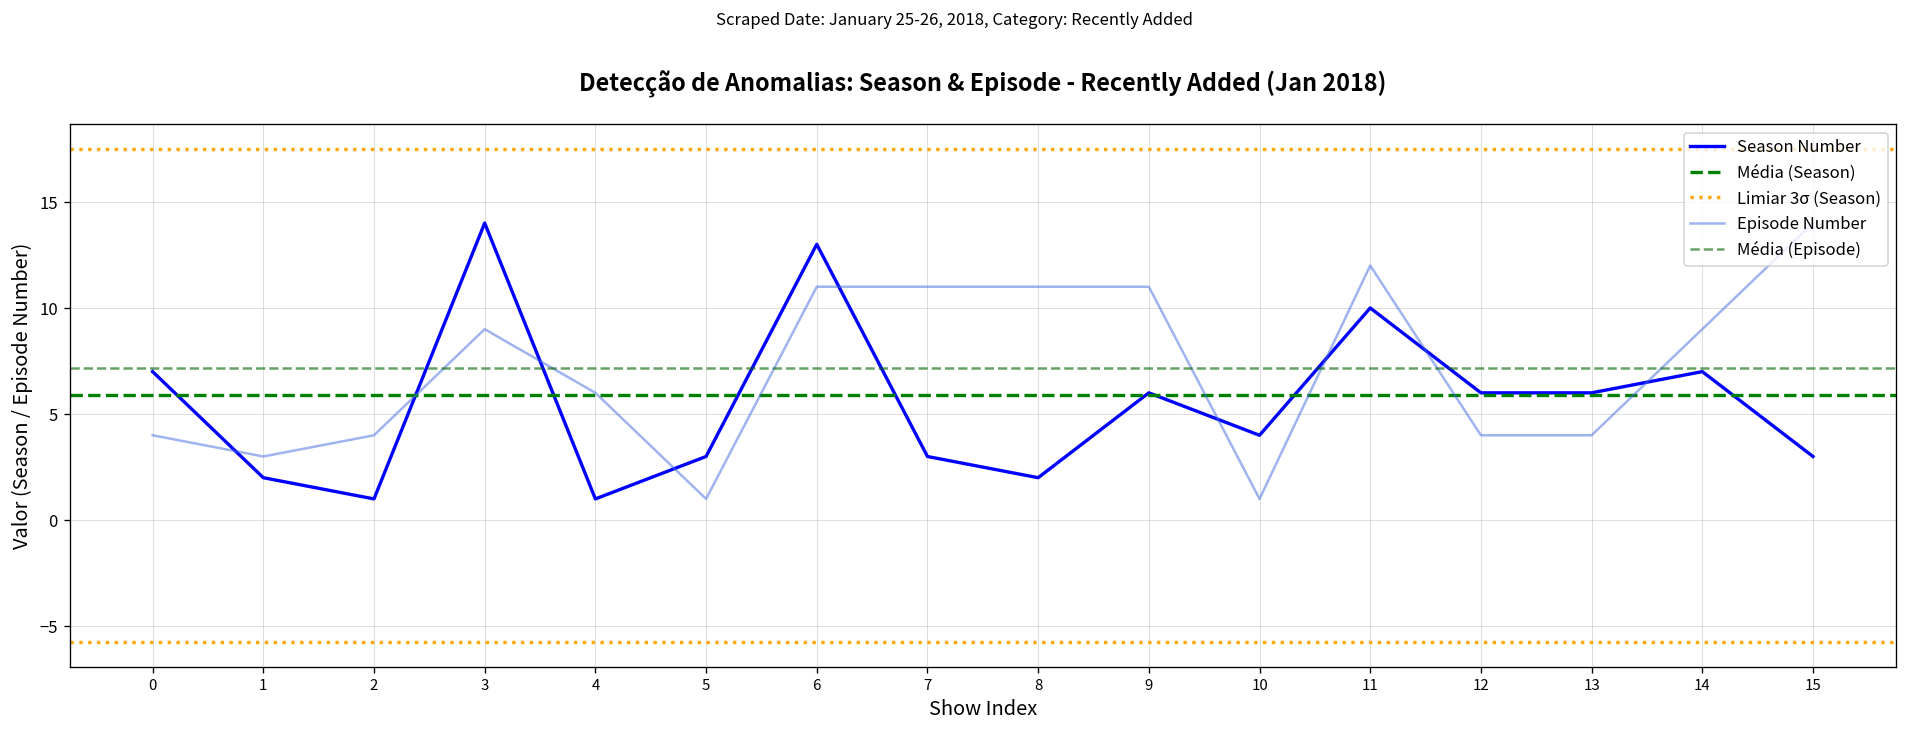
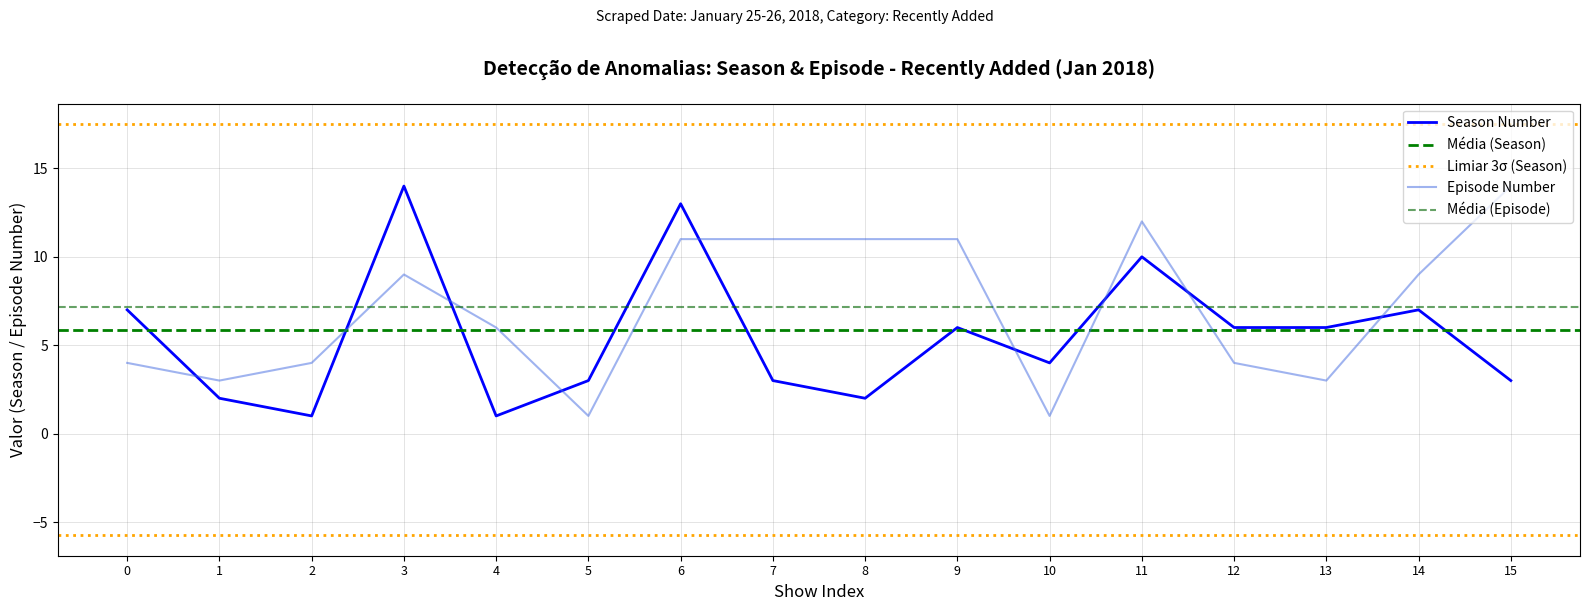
  {
    "Season Number": {
      "0": 7,
      "1": 2,
      "2": 1,
      "3": 14,
      "4": 1,
      "5": 3,
      "6": 13,
      "7": 3,
      "8": 2,
      "9": 6,
      "10": 4,
      "11": 10,
      "12": 6,
      "13": 6,
      "14": 7,
      "15": 3
    },
    "Episode Number": {
      "0": 4,
      "1": 3,
      "2": 4,
      "3": 9,
      "4": 6,
      "5": 1,
      "6": 11,
      "7": 11,
      "8": 11,
      "9": 11,
      "10": 1,
      "11": 12,
      "12": 4,
-     "13": 4,
+     "13": 3,
      "14": 9
    }
  }
